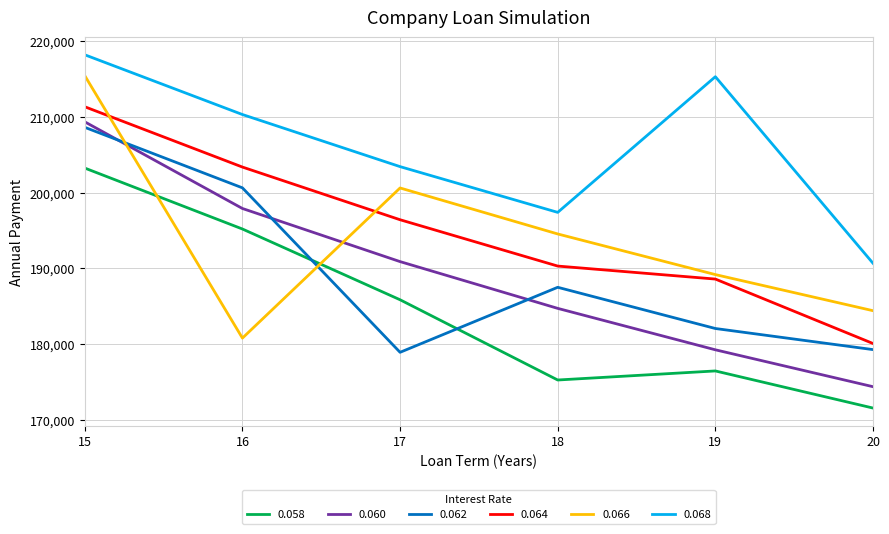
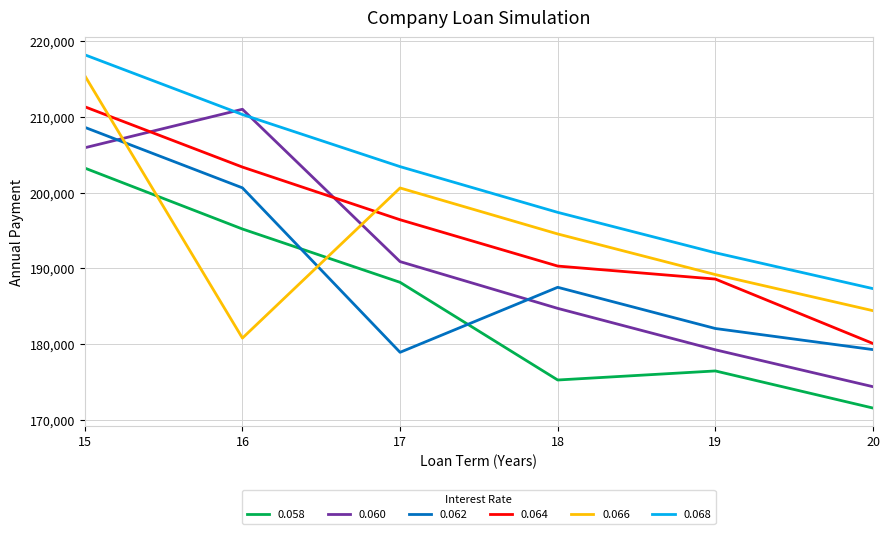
  {
    "0.058": {
      "15": "203,000",
      "16": "195,000",
-     "17": "186,000",
+     "17": "188,000",
      "18": "175,000",
      "19": "176,000",
      "20": "172,000"
    },
    "0.060": {
-     "15": "209,000",
-     "16": "198,000",
+     "15": "206,000",
+     "16": "211,000",
      "17": "191,000",
      "18": "185,000",
      "19": "179,000",
      "20": "174,000"
    },
    "0.062": {
      "15": "209,000",
      "16": "201,000",
      "17": "179,000",
      "18": "187,000",
      "19": "182,000",
      "20": "179,000"
    },
    "0.064": {
      "15": "211,000",
      "16": "203,000",
      "17": "196,000",
      "18": "190,000",
      "19": "189,000",
      "20": "180,000"
    },
    "0.066": {
      "15": "215,000",
      "16": "181,000",
      "17": "201,000",
      "18": "195,000",
      "19": "189,000",
      "20": "184,000"
    },
    "0.068": {
      "15": "218,000",
      "16": "210,000",
      "17": "203,000",
      "18": "197,000",
-     "19": "215,000",
-     "20": "191,000"
+     "19": "192,000",
+     "20": "187,000"
    }
  }
